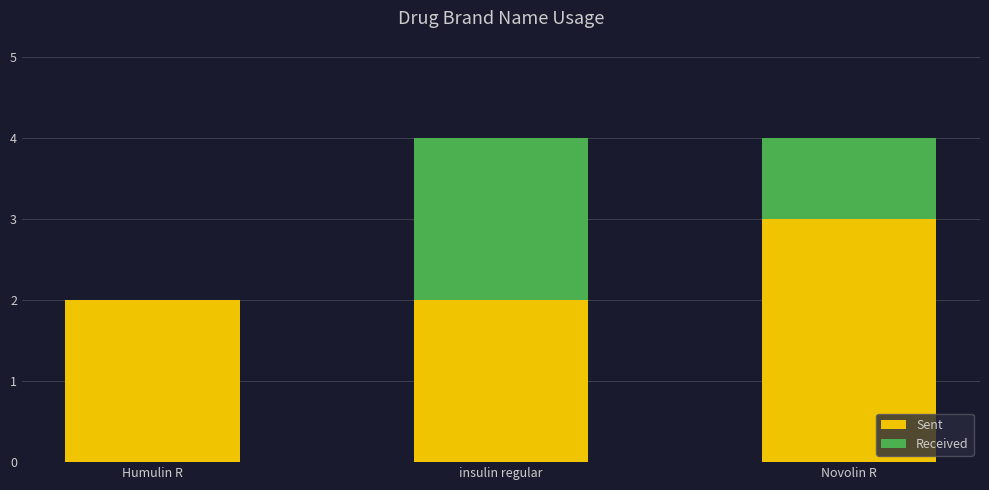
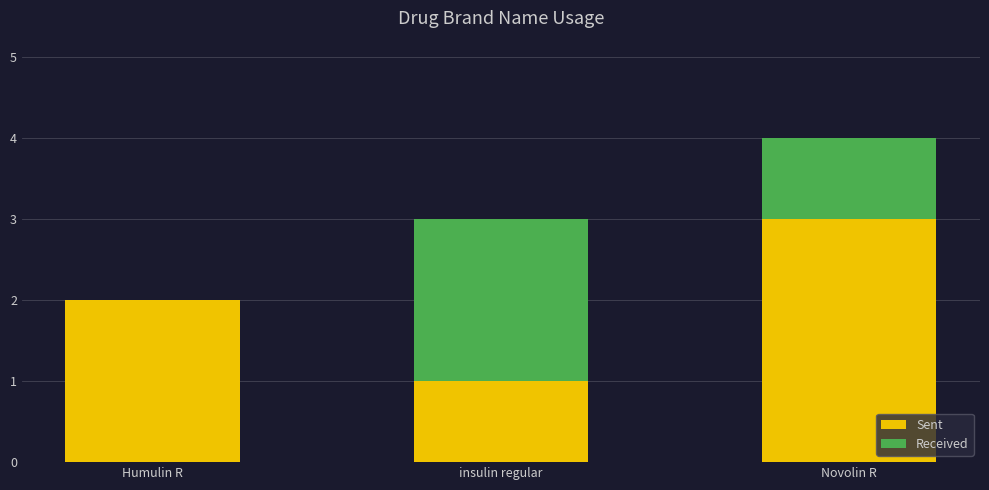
  {
    "Sent": {
      "Humulin R": 2,
-     "insulin regular": 2,
+     "insulin regular": 1,
      "Novolin R": 3
    },
    "Received": {
      "Humulin R": 0,
      "insulin regular": 2,
      "Novolin R": 1
    }
  }
